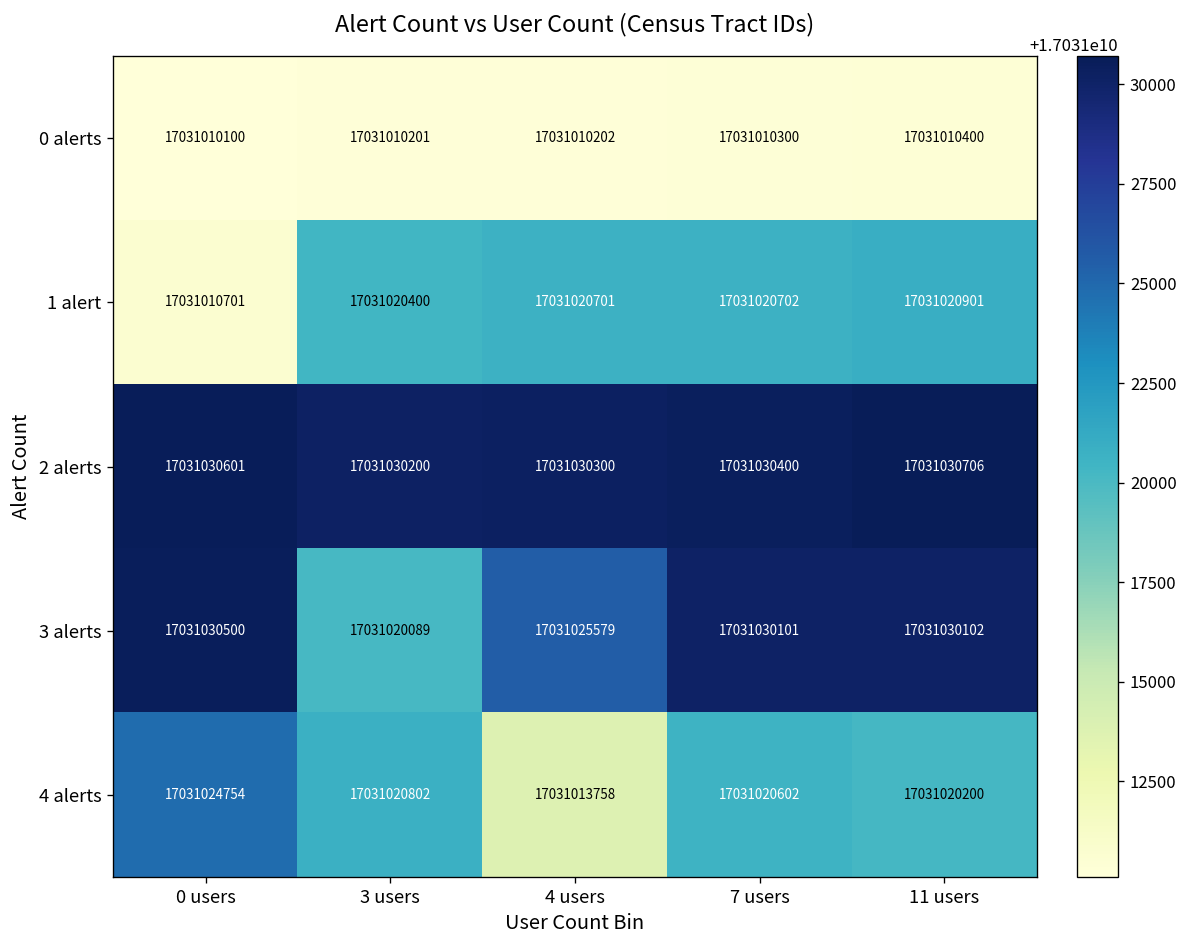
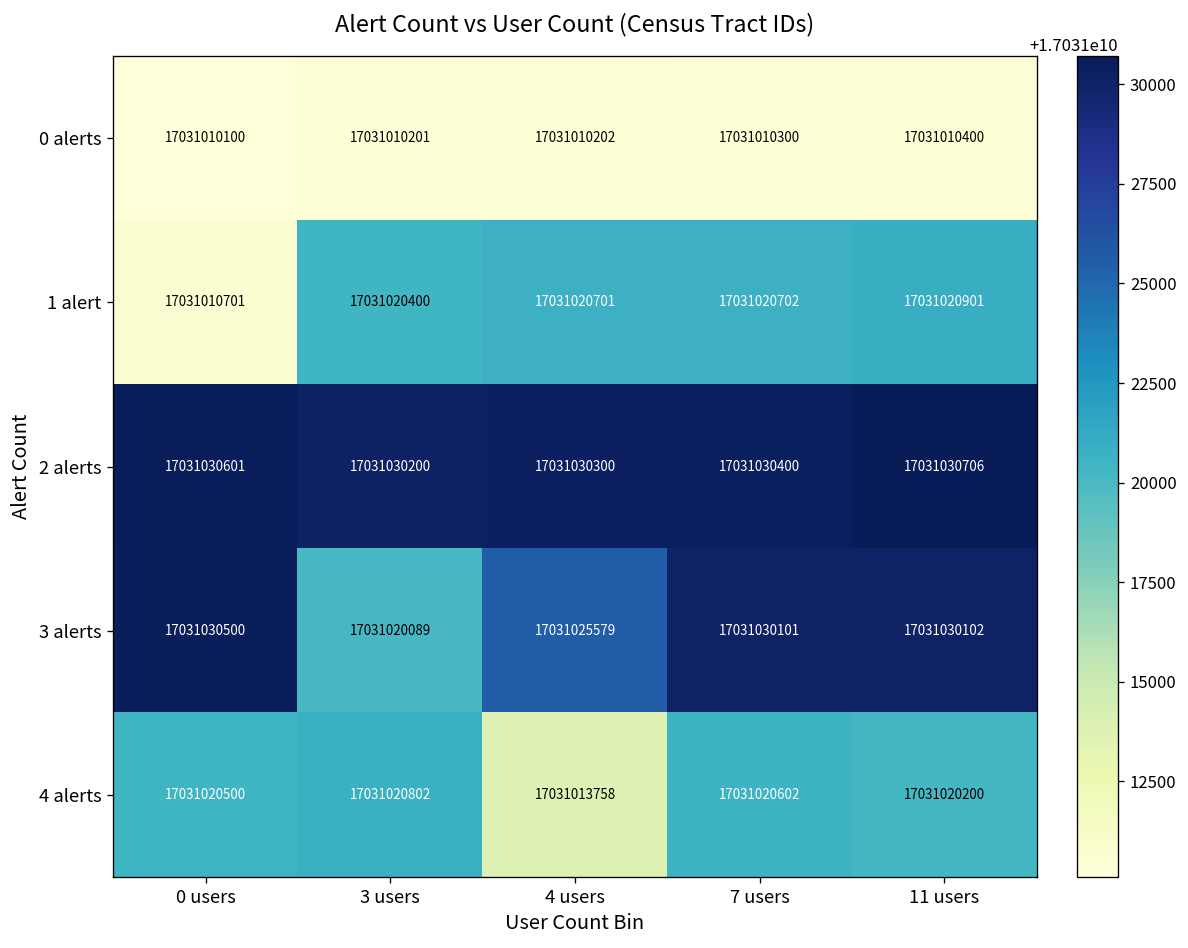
  {
    "0 alerts": {
      "0 users": 17031010100,
      "3 users": 17031010201,
      "4 users": 17031010202,
      "7 users": 17031010300,
      "11 users": 17031010400
    },
    "1 alert": {
      "0 users": 17031010701,
      "3 users": 17031020400,
      "4 users": 17031020701,
      "7 users": 17031020702,
      "11 users": 17031020901
    },
    "2 alerts": {
      "0 users": 17031030601,
      "3 users": 17031030200,
      "4 users": 17031030300,
      "7 users": 17031030400,
      "11 users": 17031030706
    },
    "3 alerts": {
      "0 users": 17031030500,
      "3 users": 17031020089,
      "4 users": 17031025579,
      "7 users": 17031030101,
      "11 users": 17031030102
    },
    "4 alerts": {
-     "0 users": 17031024754,
+     "0 users": 17031020500,
      "3 users": 17031020802,
      "4 users": 17031013758,
      "7 users": 17031020602,
      "11 users": 17031020200
    }
  }
